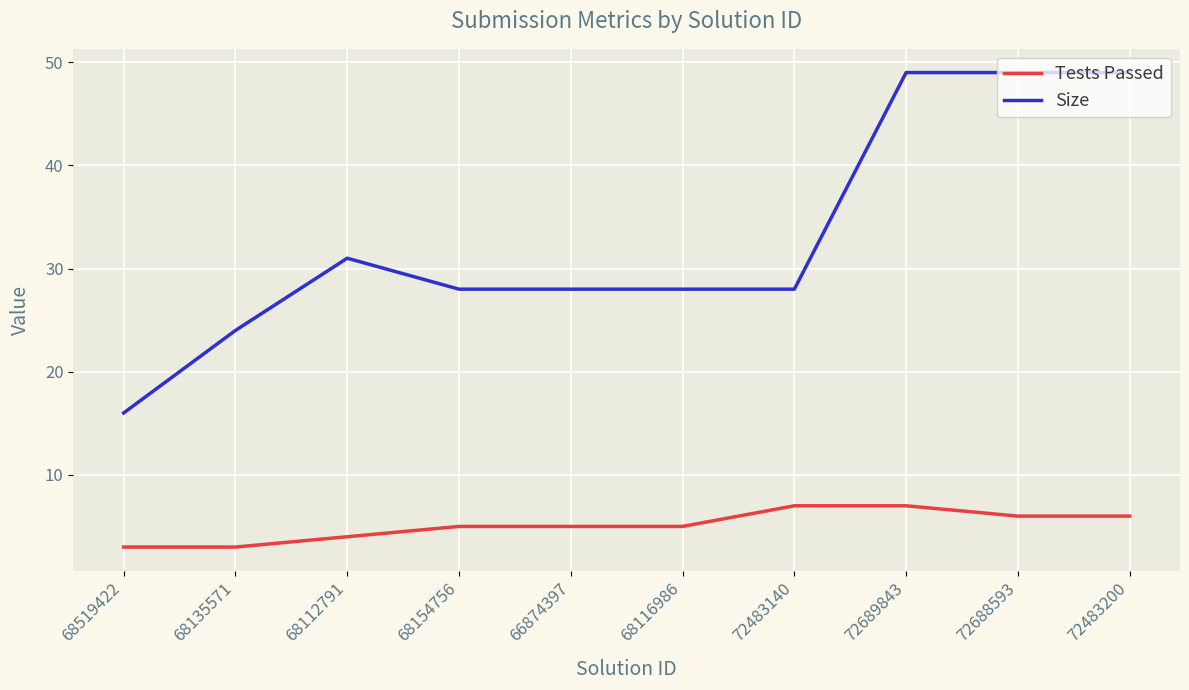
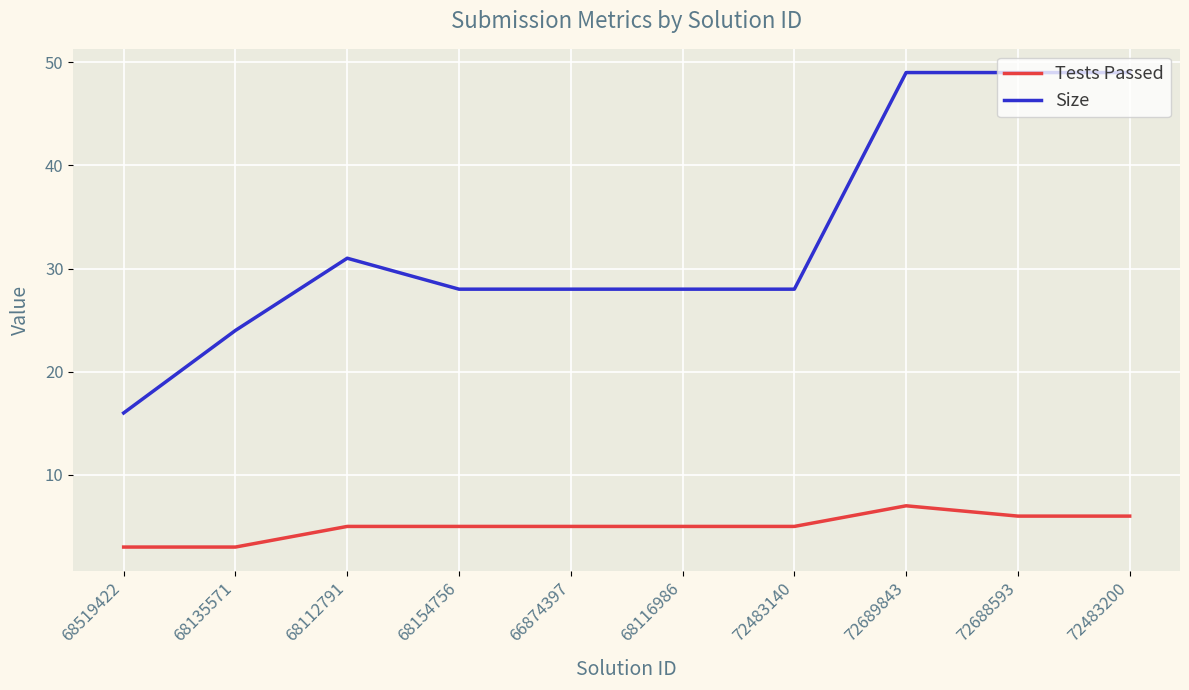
  {
    "Tests Passed": {
      "68519422": 3,
      "68135571": 3,
-     "68112791": 4,
+     "68112791": 5,
      "68154756": 5,
      "66874397": 5,
      "68116986": 5,
-     "72483140": 7,
+     "72483140": 5,
      "72689843": 7,
      "72688593": 6,
      "72483200": 6
    },
    "Size": {
      "68519422": 16,
      "68135571": 24,
      "68112791": 31,
      "68154756": 28,
      "66874397": 28,
      "68116986": 28,
      "72483140": 28,
      "72689843": 49
    }
  }
